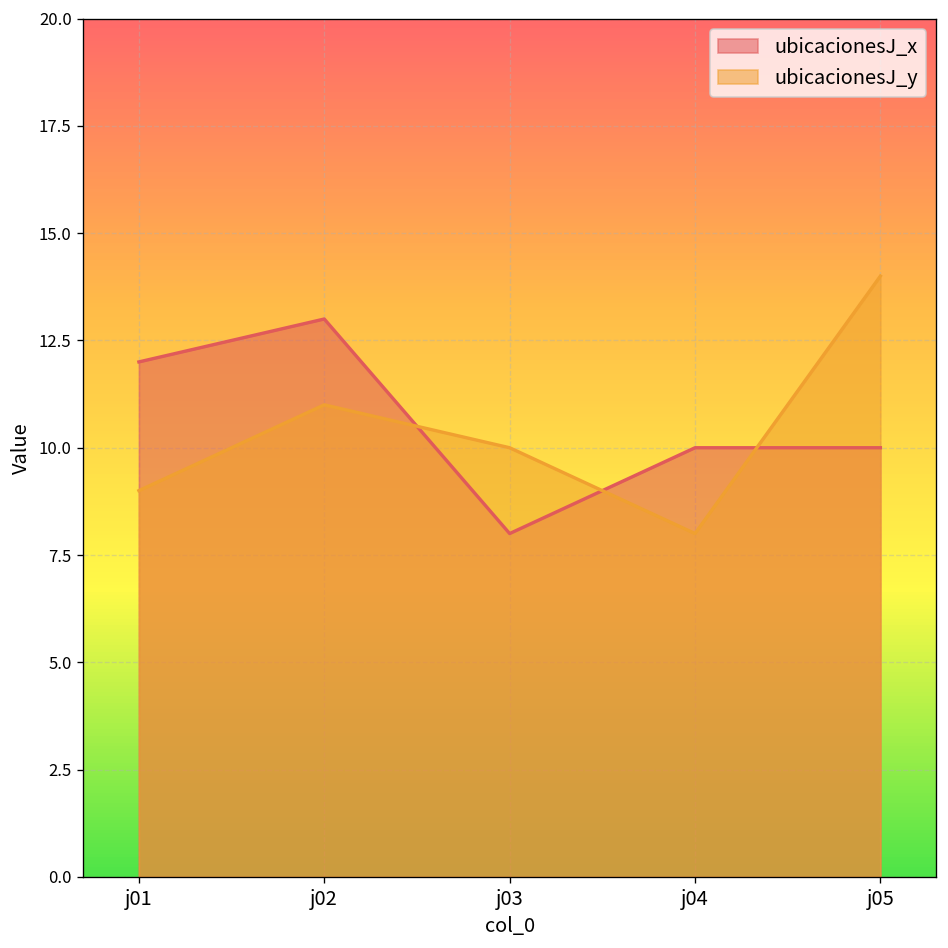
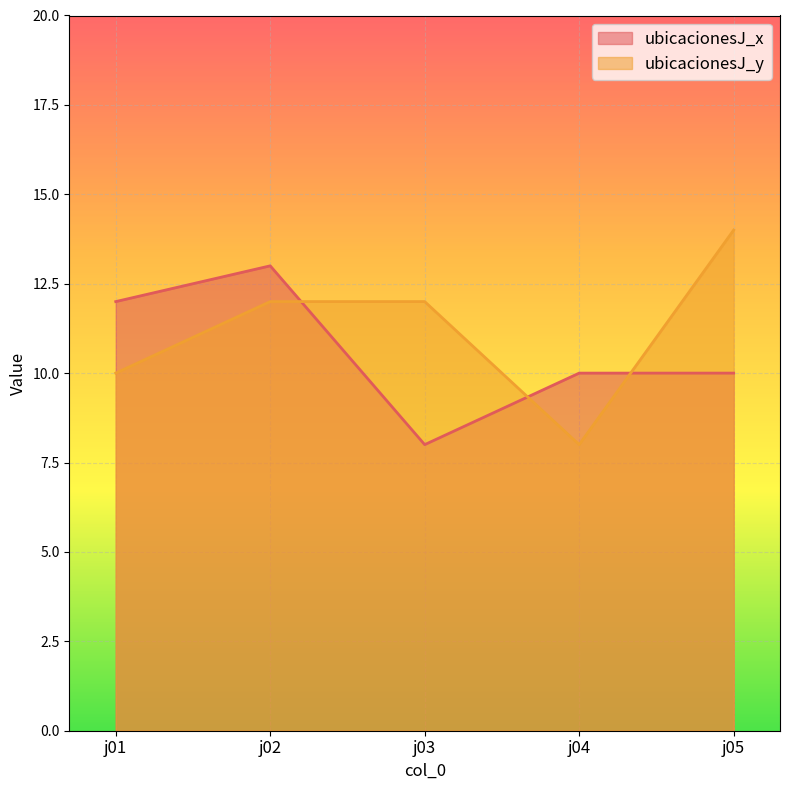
  {
    "ubicacionesJ_x": {
      "j01": 12,
      "j02": 13,
      "j03": 8,
      "j04": 10,
      "j05": 10
    },
    "ubicacionesJ_y": {
-     "j01": 9,
-     "j02": 11,
-     "j03": 10,
+     "j01": 10,
+     "j02": 12,
+     "j03": 12,
      "j04": 8,
      "j05": 14
    }
  }
